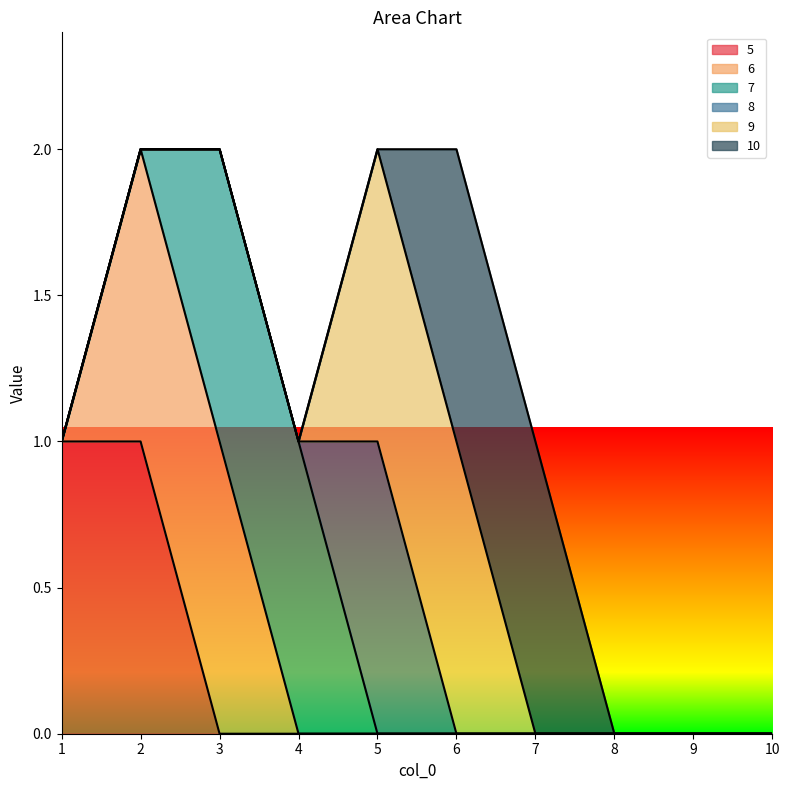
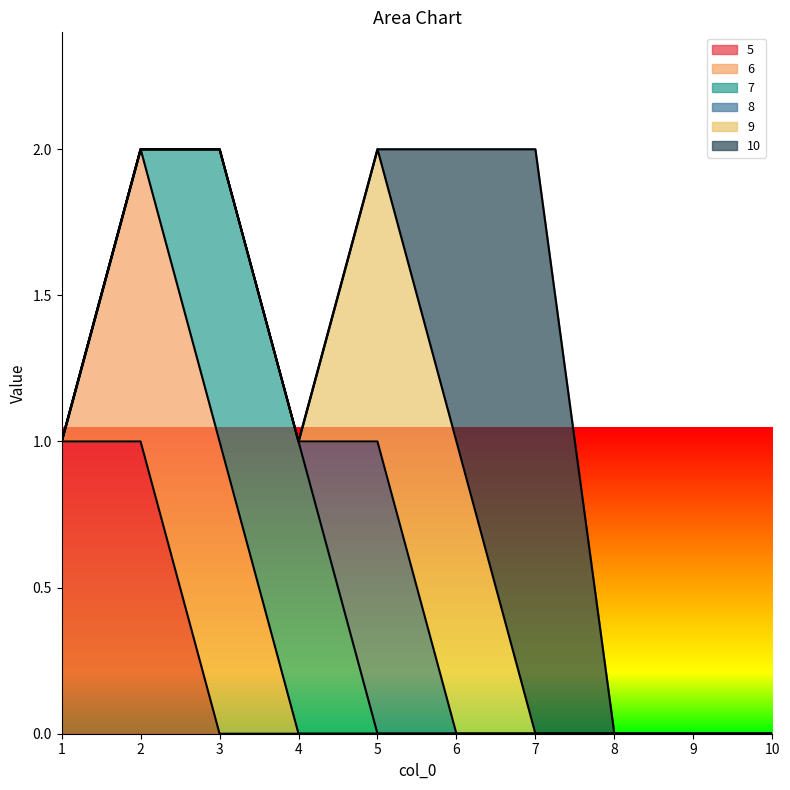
  {
    "5": {
      "2": 1,
      "3": 0
    },
    "10": {
      "6": 2,
-     "7": 1
+     "7": 2
    }
  }
